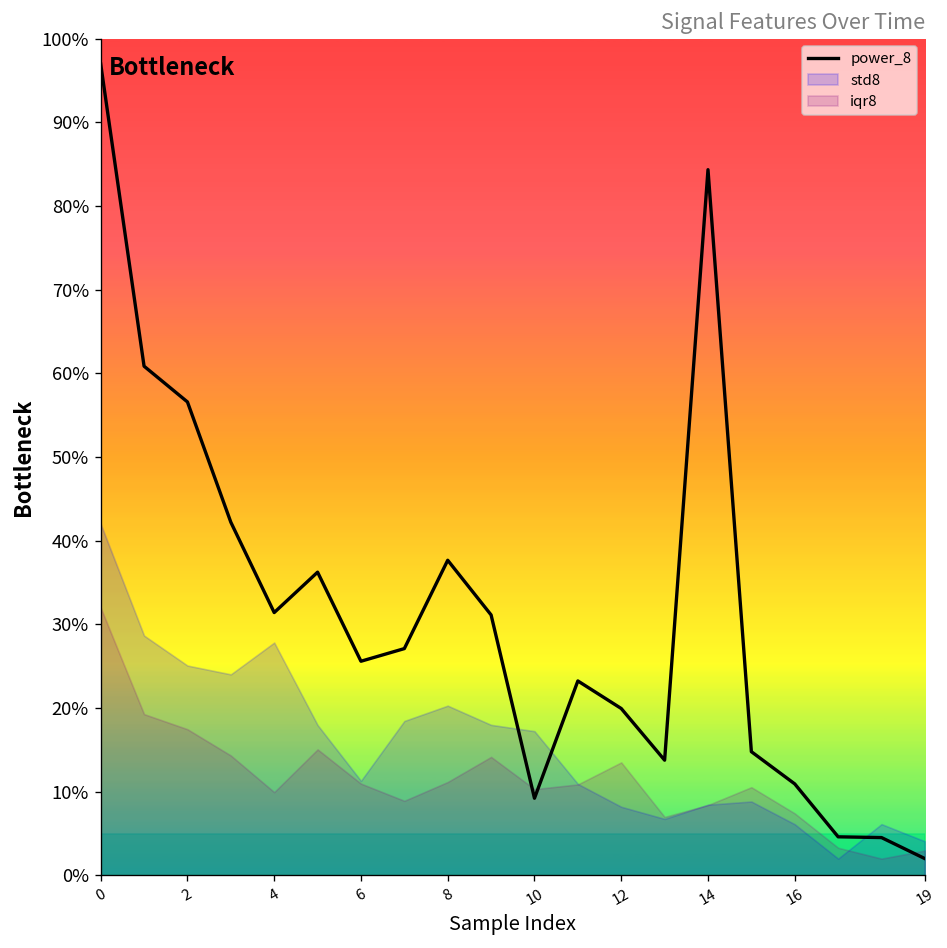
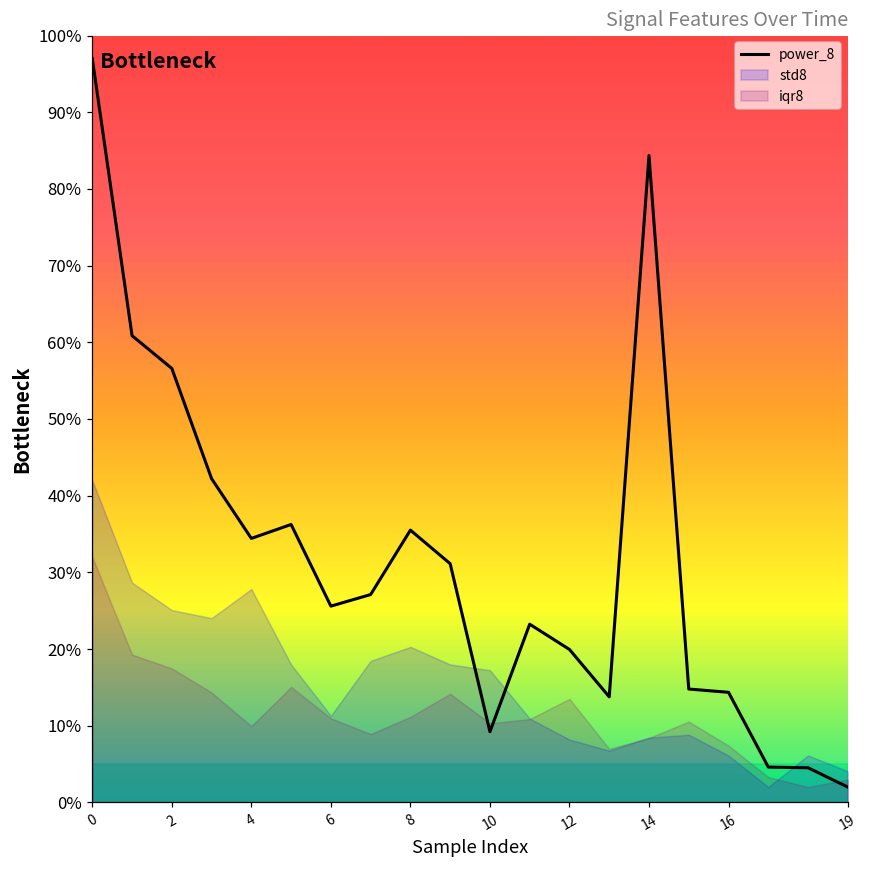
  {
    "power_8": {
      "0": "97%",
      "2": "57%",
-     "4": "31%",
+     "4": "34%",
      "6": "26%",
-     "8": "38%",
+     "8": "36%",
      "10": "9%",
      "12": "20%",
      "14": "84%",
-     "16": "11%"
+     "16": "14%"
    }
  }
